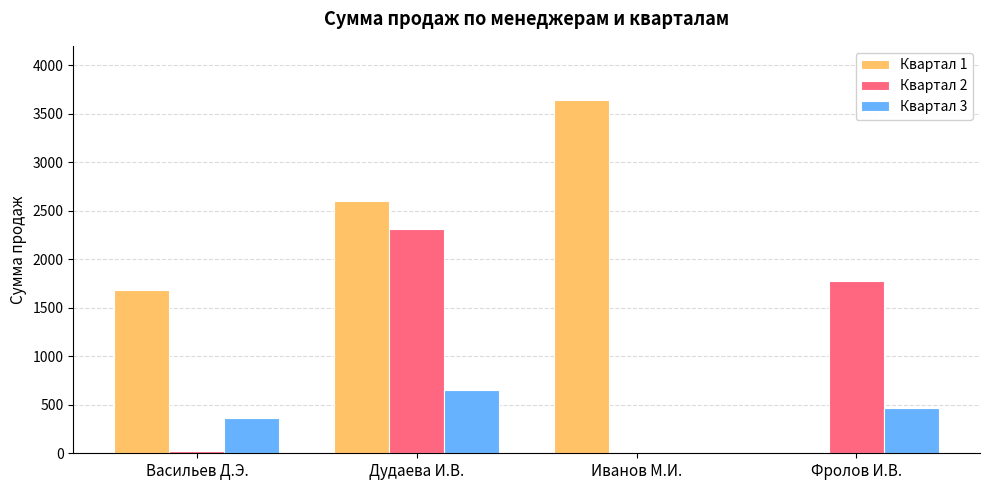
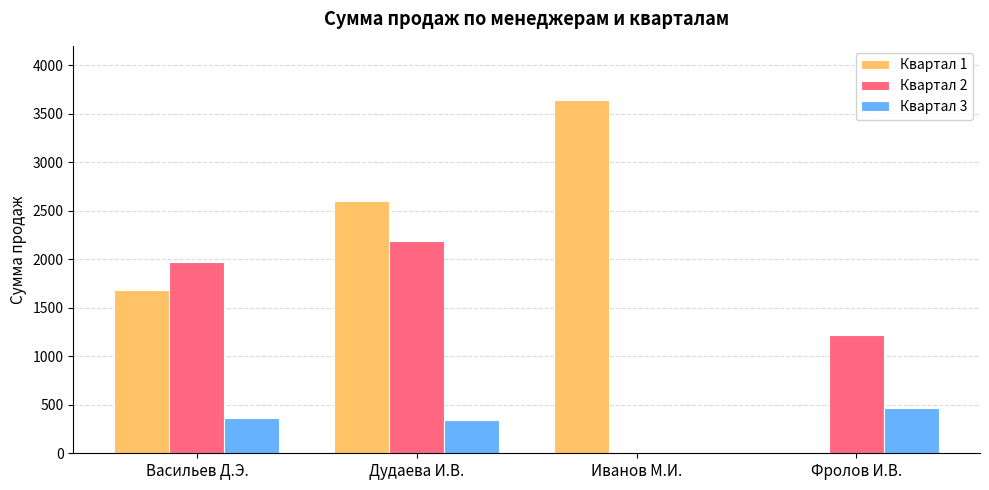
  {
    "Квартал 1": {
      "Васильев Д.Э.": 1700,
      "Дудаева И.В.": 2600,
      "Иванов М.И.": 3600,
      "Фролов И.В.": 0
    },
    "Квартал 2": {
-     "Васильев Д.Э.": 0,
-     "Дудаева И.В.": 2300,
+     "Васильев Д.Э.": 2000,
+     "Дудаева И.В.": 2200,
      "Иванов М.И.": 0,
-     "Фролов И.В.": 1800
+     "Фролов И.В.": 1200
    },
    "Квартал 3": {
      "Васильев Д.Э.": 400,
-     "Дудаева И.В.": 700,
+     "Дудаева И.В.": 300,
      "Иванов М.И.": 0,
      "Фролов И.В.": 500
    }
  }
